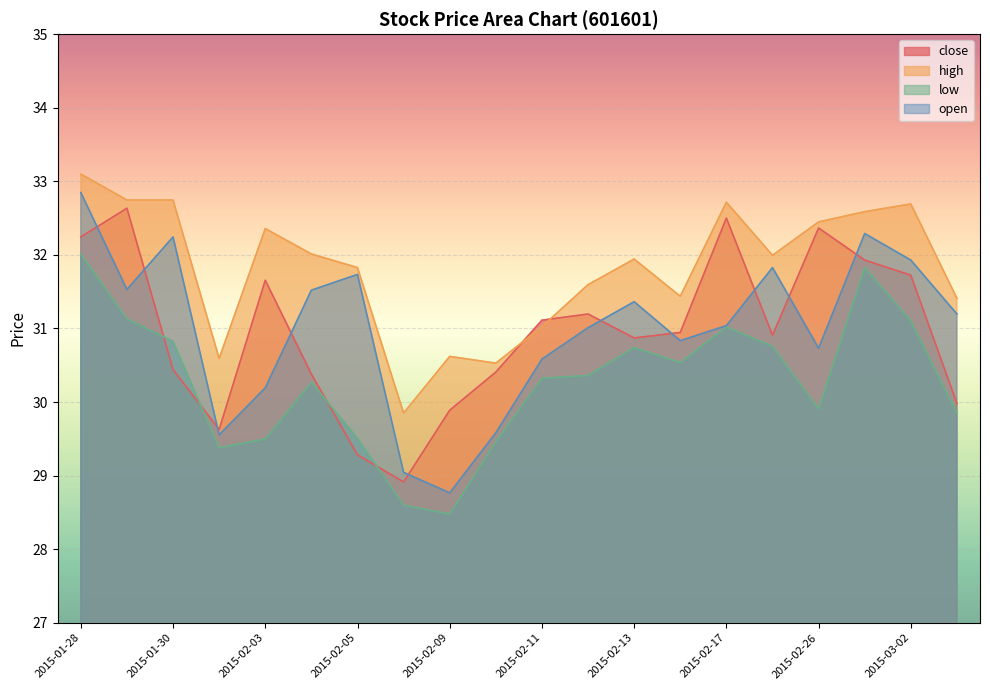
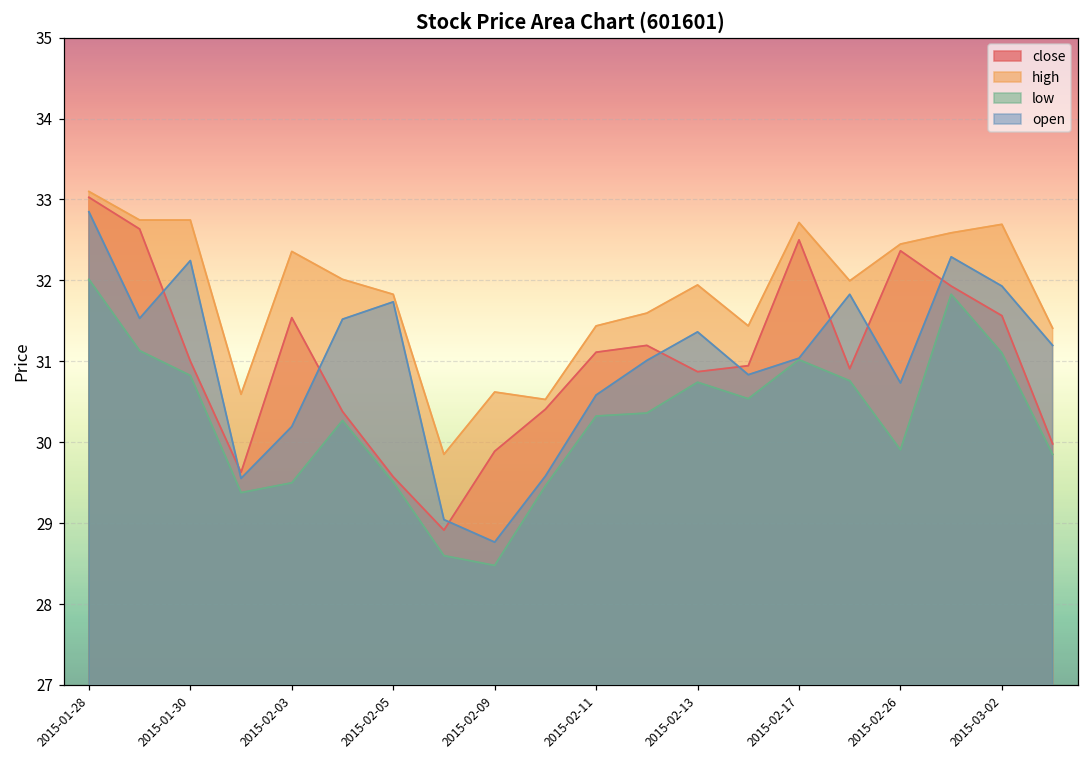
  {
    "close": {
-     "2015-01-28": 32.2,
-     "2015-01-30": 30.4,
-     "2015-02-03": 31.7,
-     "2015-02-05": 29.3,
+     "2015-01-28": 33.0,
+     "2015-01-30": 31.0,
+     "2015-02-03": 31.5,
+     "2015-02-05": 29.6,
      "2015-02-09": 29.9,
      "2015-02-11": 31.1,
      "2015-02-13": 30.9,
      "2015-02-17": 32.5,
      "2015-02-26": 32.4,
-     "2015-03-02": 31.7
+     "2015-03-02": 31.6
    },
    "high": {
      "2015-01-28": 33.1,
      "2015-01-30": 32.7,
      "2015-02-03": 32.4,
      "2015-02-05": 31.8,
      "2015-02-09": 30.6,
-     "2015-02-11": 31.0,
+     "2015-02-11": 31.4,
      "2015-02-13": 31.9,
      "2015-02-17": 32.7,
      "2015-02-26": 32.4,
      "2015-03-02": 32.7
    }
  }
